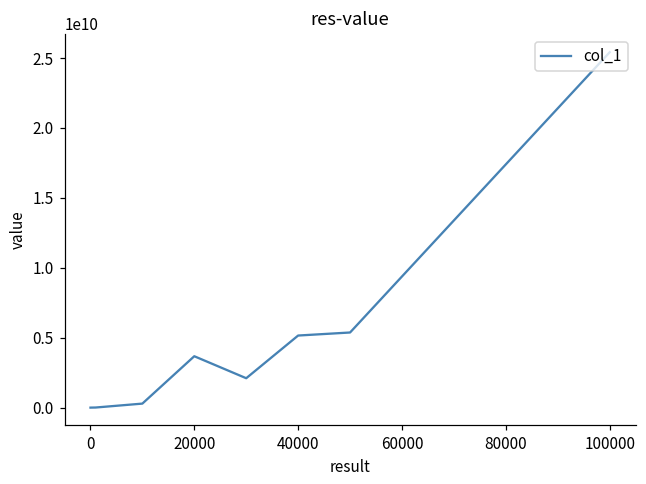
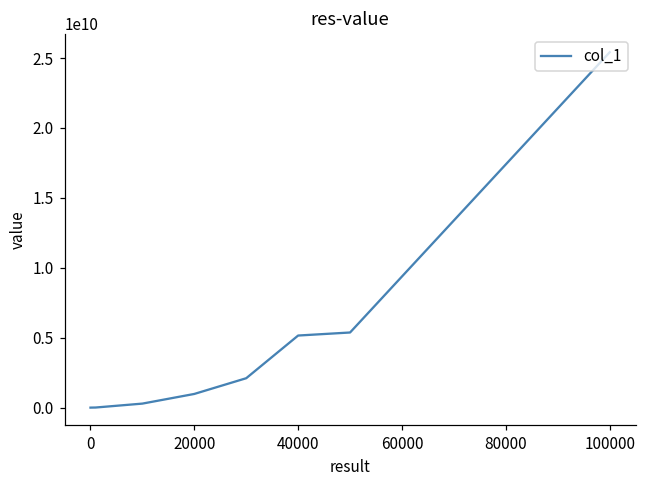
  {
-   "20000": 3700000000,
+   "20000": 1000000000,
    "40000": 5200000000
  }
